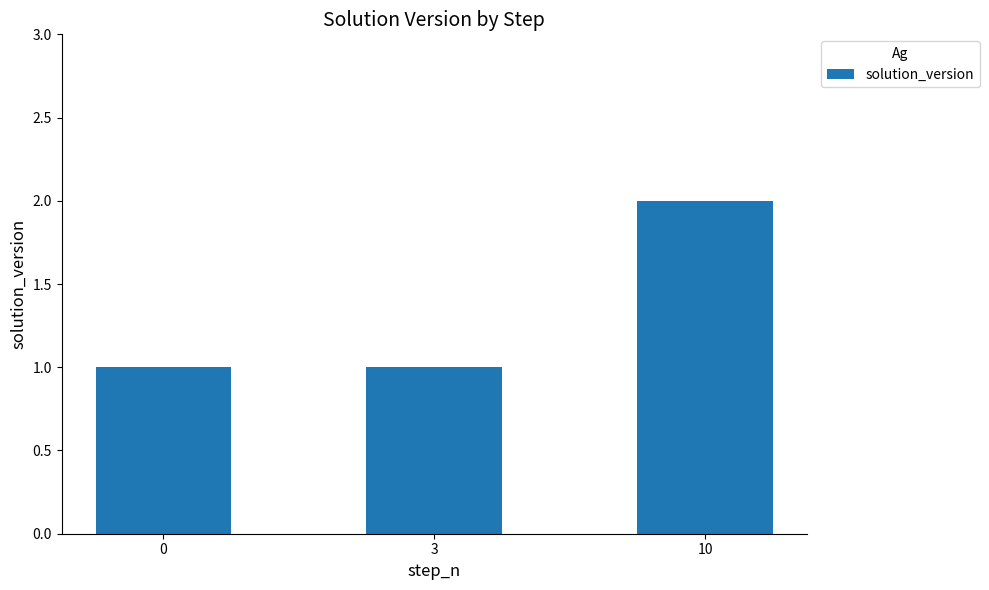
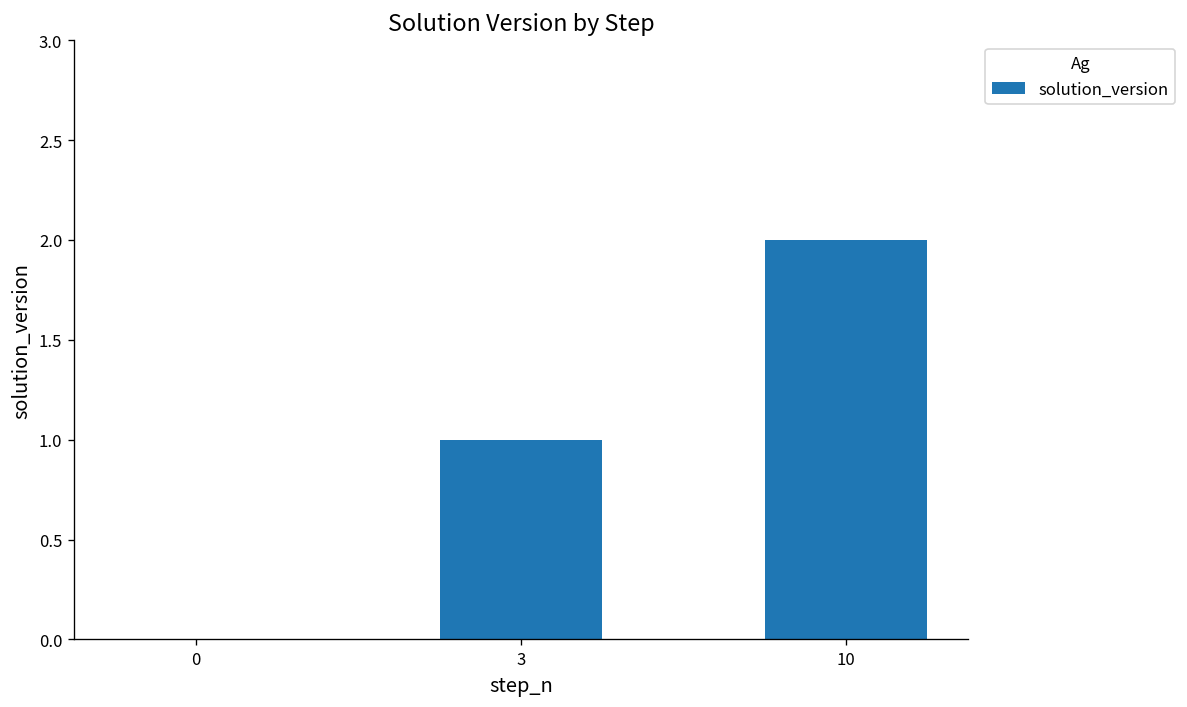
  {
-   "0": 1,
+   "0": 0,
    "3": 1,
    "10": 2
  }
